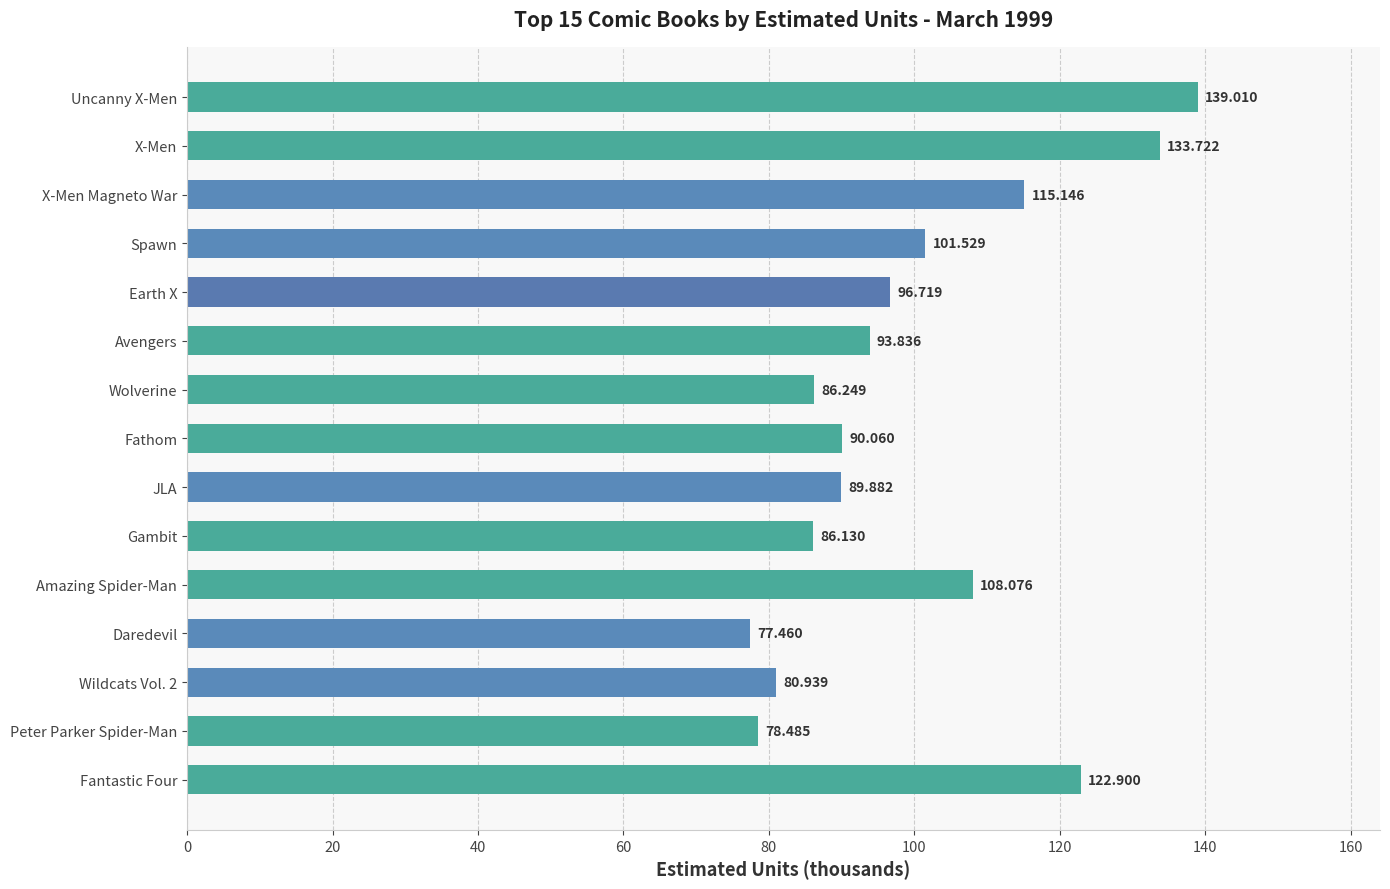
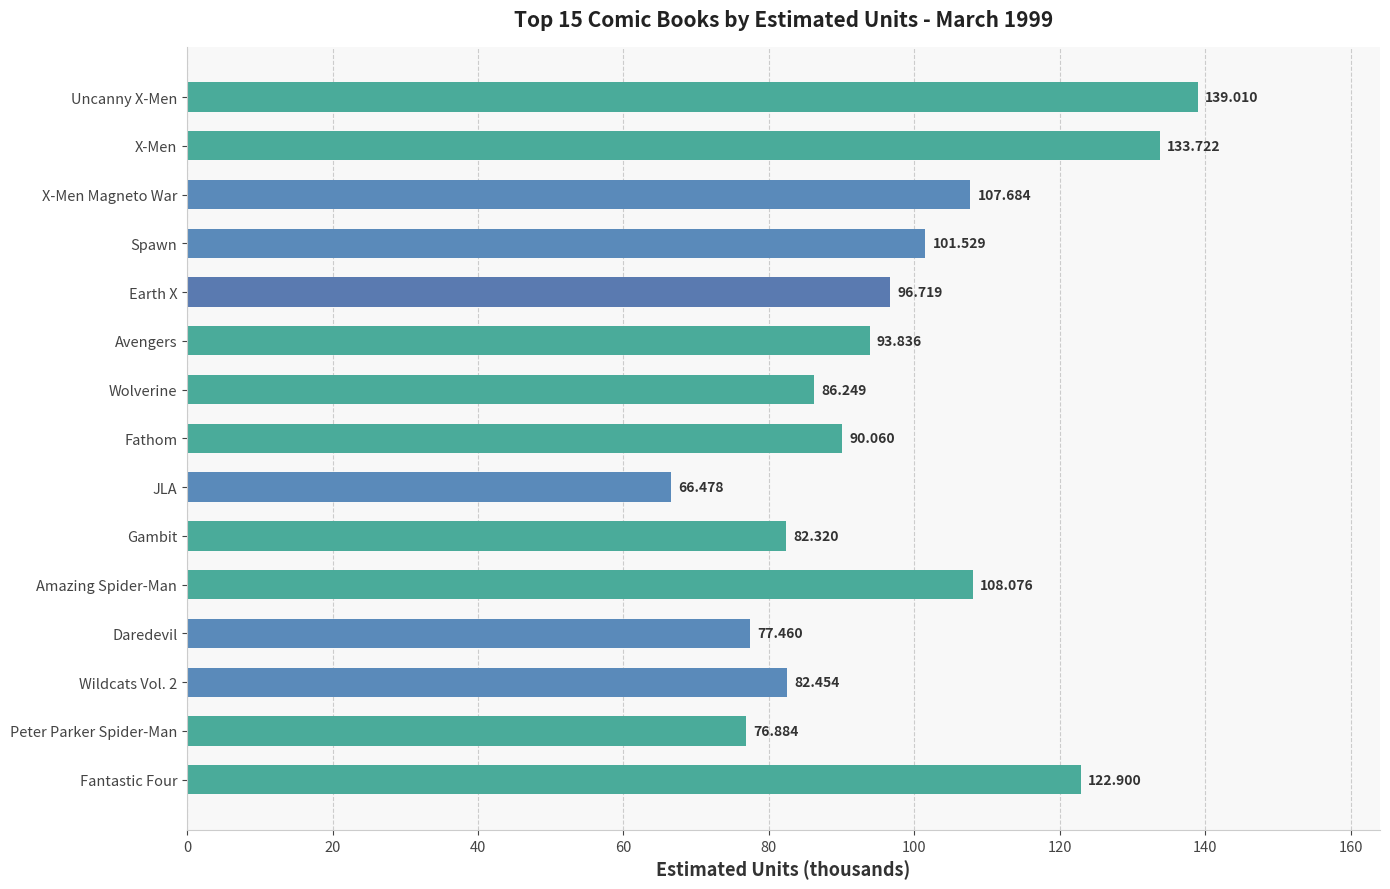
  {
    "Uncanny X-Men": 139.010,
    "X-Men": 133.722,
-   "X-Men Magneto War": 115.146,
+   "X-Men Magneto War": 107.684,
    "Spawn": 101.529,
    "Earth X": 96.719,
    "Avengers": 93.836,
    "Wolverine": 86.249,
    "Fathom": 90.060,
-   "JLA": 89.882,
-   "Gambit": 86.130,
+   "JLA": 66.478,
+   "Gambit": 82.320,
    "Amazing Spider-Man": 108.076,
    "Daredevil": 77.460,
-   "Wildcats Vol. 2": 80.939,
-   "Peter Parker Spider-Man": 78.485,
+   "Wildcats Vol. 2": 82.454,
+   "Peter Parker Spider-Man": 76.884,
    "Fantastic Four": 122.900
  }
